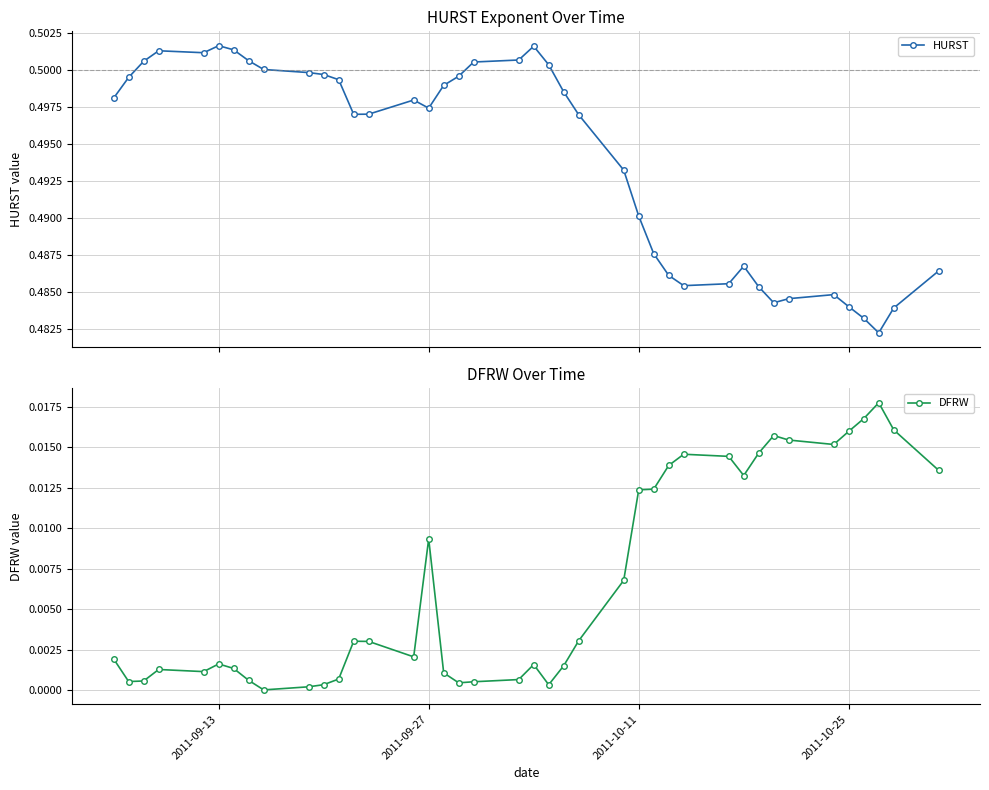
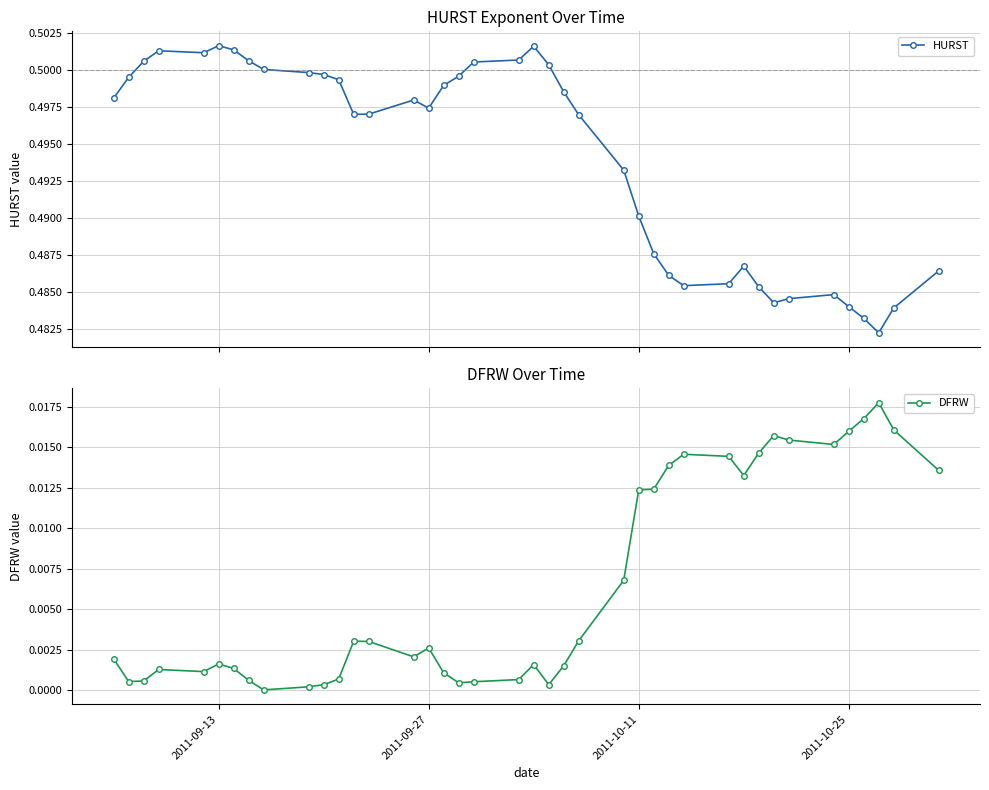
  {
    "DFRW Over Time": {
      "2011-09-13": 0.0016,
-     "2011-09-27": 0.0093,
+     "2011-09-27": 0.0026,
      "2011-10-11": 0.0124,
      "2011-10-25": 0.0160
    }
  }
